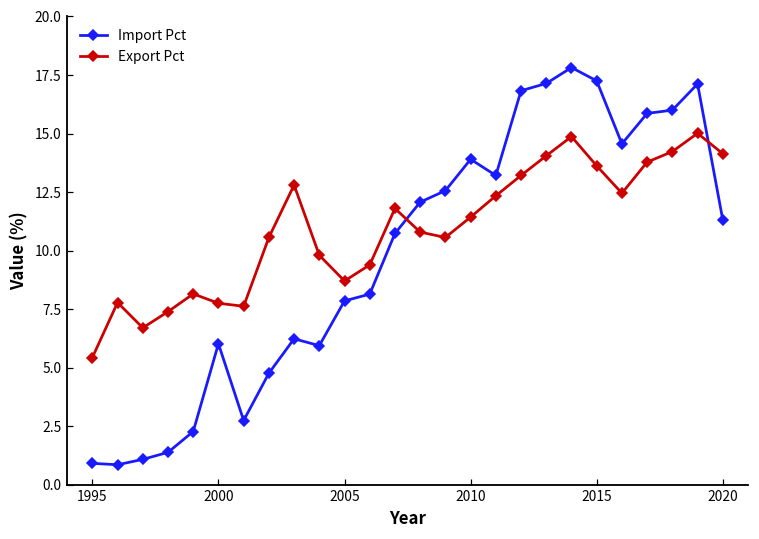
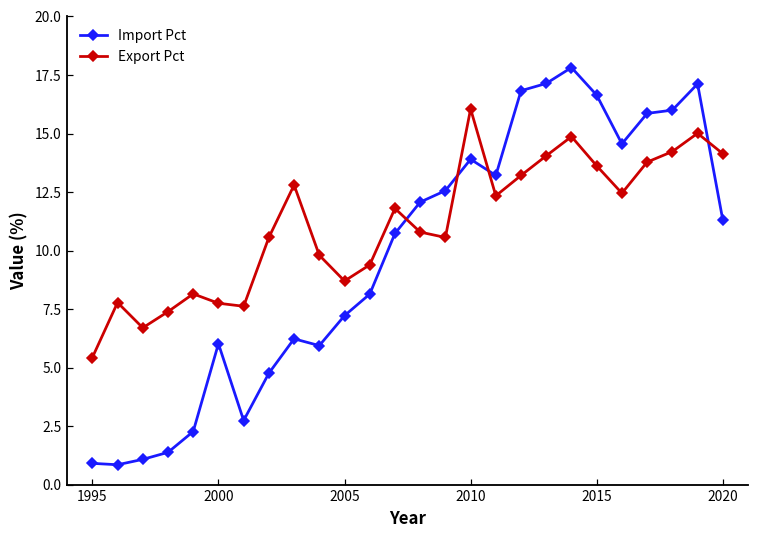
  {
    "Import Pct": {
      "1995": 0.9,
      "2000": 6.0,
-     "2005": 7.9,
+     "2005": 7.2,
      "2010": 13.9,
-     "2015": 17.3,
+     "2015": 16.6,
      "2020": 11.3
    },
    "Export Pct": {
      "1995": 5.4,
      "2000": 7.8,
      "2005": 8.7,
-     "2010": 11.4,
+     "2010": 16.1,
      "2015": 13.6,
      "2020": 14.1
    }
  }
